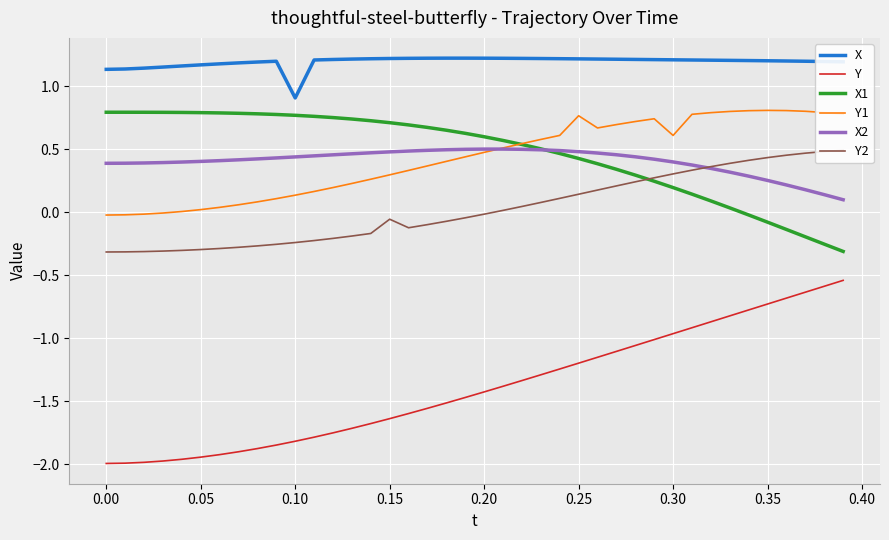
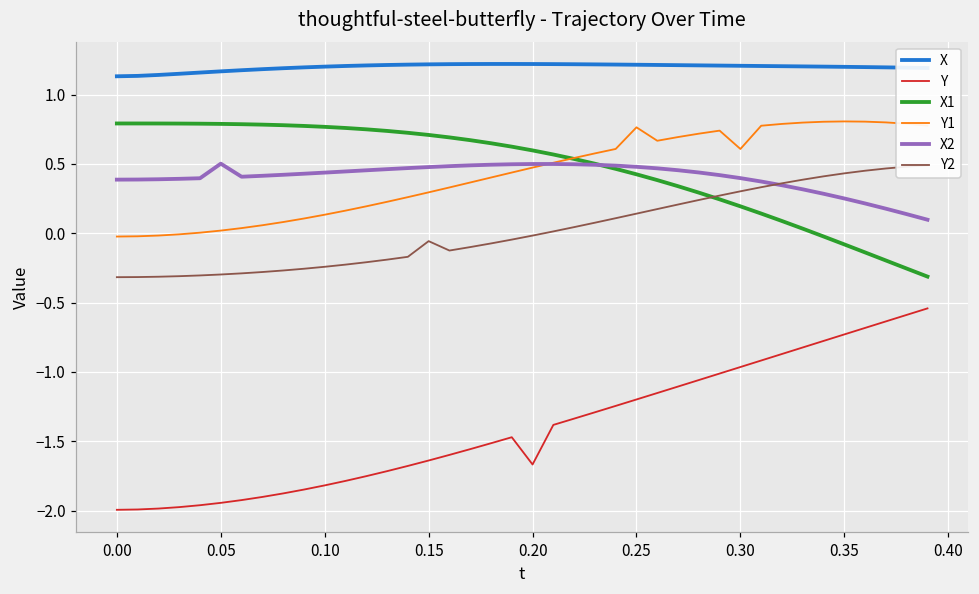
  {
    "X": {
      "0.00": 1.13,
      "0.05": 1.17,
-     "0.10": 0.91,
+     "0.10": 1.20,
      "0.15": 1.22,
      "0.20": 1.22,
      "0.25": 1.22,
      "0.30": 1.21,
      "0.35": 1.20
    },
    "Y": {
      "0.00": -1.99,
      "0.05": -1.94,
      "0.10": -1.82,
      "0.15": -1.64,
-     "0.20": -1.43,
+     "0.20": -1.67,
      "0.25": -1.20,
      "0.30": -0.96,
      "0.35": -0.73
    },
    "X1": {
      "0.00": 0.79,
      "0.05": 0.79,
      "0.10": 0.77,
      "0.15": 0.71,
      "0.20": 0.60,
      "0.25": 0.43,
      "0.30": 0.19,
      "0.35": -0.08
    },
    "Y1": {
      "0.00": -0.02,
      "0.05": 0.02,
      "0.10": 0.13,
      "0.15": 0.30,
      "0.20": 0.47,
      "0.25": 0.76,
      "0.30": 0.61,
      "0.35": 0.81
    },
    "X2": {
      "0.00": 0.39,
-     "0.05": 0.40,
+     "0.05": 0.50,
      "0.10": 0.44,
      "0.15": 0.48,
      "0.20": 0.50,
      "0.25": 0.48,
      "0.30": 0.40,
      "0.35": 0.25
    },
    "Y2": {
      "0.00": -0.32,
      "0.05": -0.30,
      "0.10": -0.24,
      "0.15": -0.06,
      "0.20": -0.02,
      "0.25": 0.14,
      "0.30": 0.30,
      "0.35": 0.43
    }
  }
